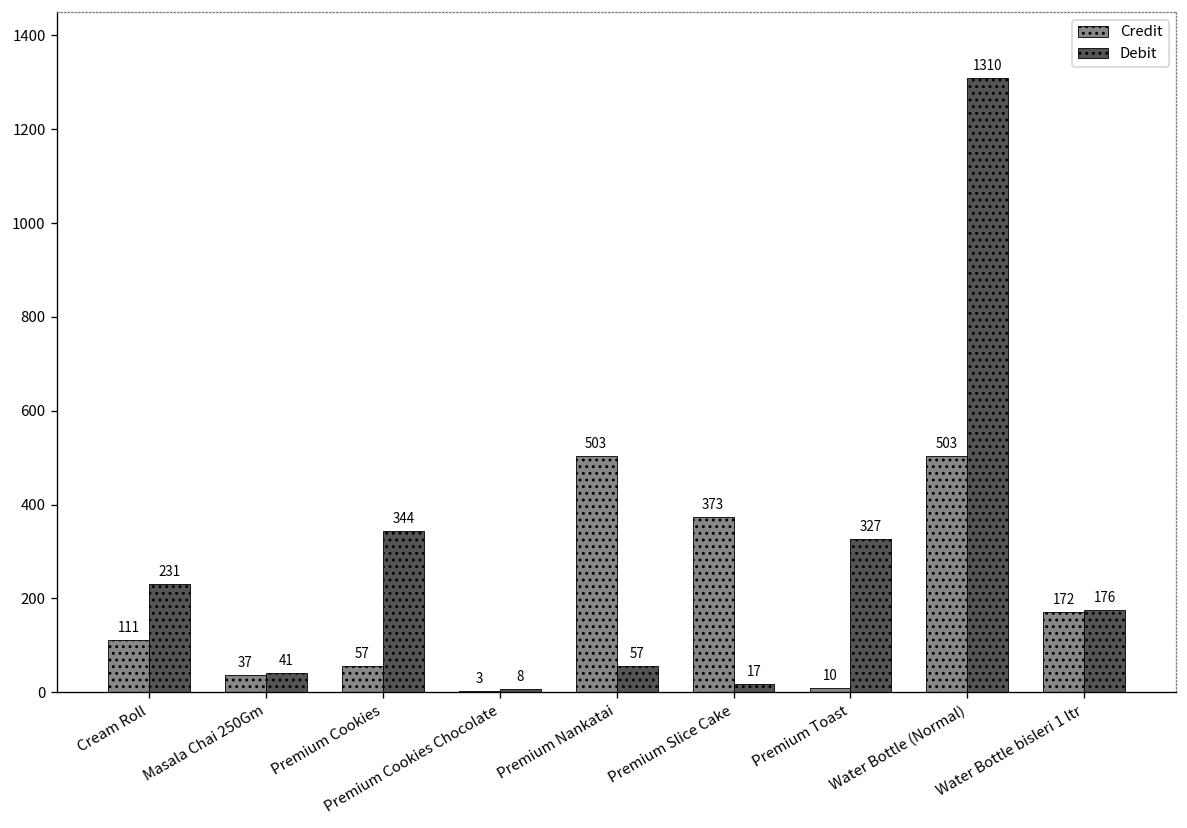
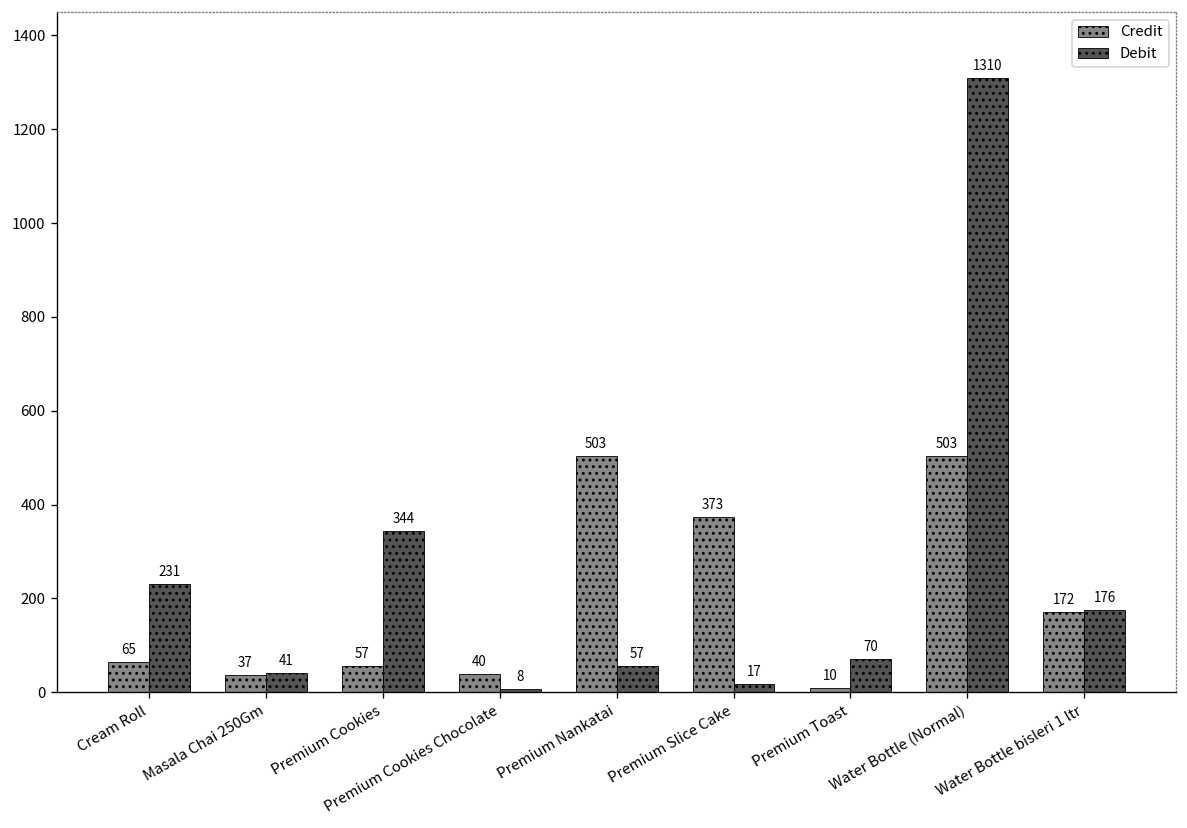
  {
    "Credit": {
-     "Cream Roll": 111,
+     "Cream Roll": 65,
      "Masala Chai 250Gm": 37,
      "Premium Cookies": 57,
-     "Premium Cookies Chocolate": 3,
+     "Premium Cookies Chocolate": 40,
      "Premium Nankatai": 503,
      "Premium Slice Cake": 373,
      "Premium Toast": 10,
      "Water Bottle (Normal)": 503,
      "Water Bottle bisleri 1 ltr": 172
    },
    "Debit": {
      "Cream Roll": 231,
      "Masala Chai 250Gm": 41,
      "Premium Cookies": 344,
      "Premium Cookies Chocolate": 8,
      "Premium Nankatai": 57,
      "Premium Slice Cake": 17,
-     "Premium Toast": 327,
+     "Premium Toast": 70,
      "Water Bottle (Normal)": 1310,
      "Water Bottle bisleri 1 ltr": 176
    }
  }
